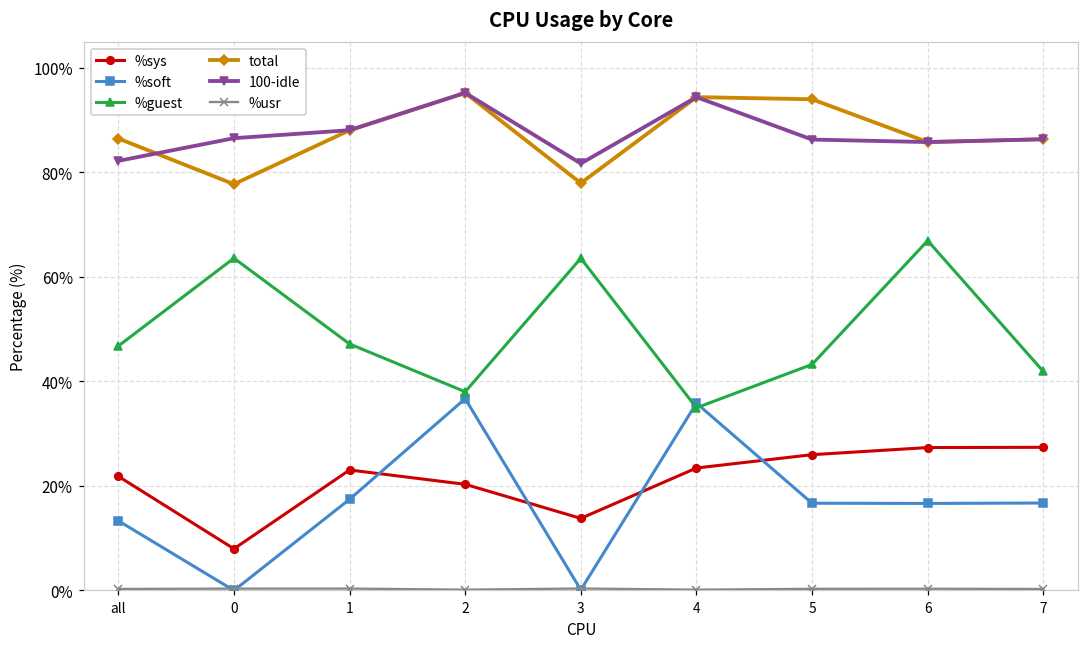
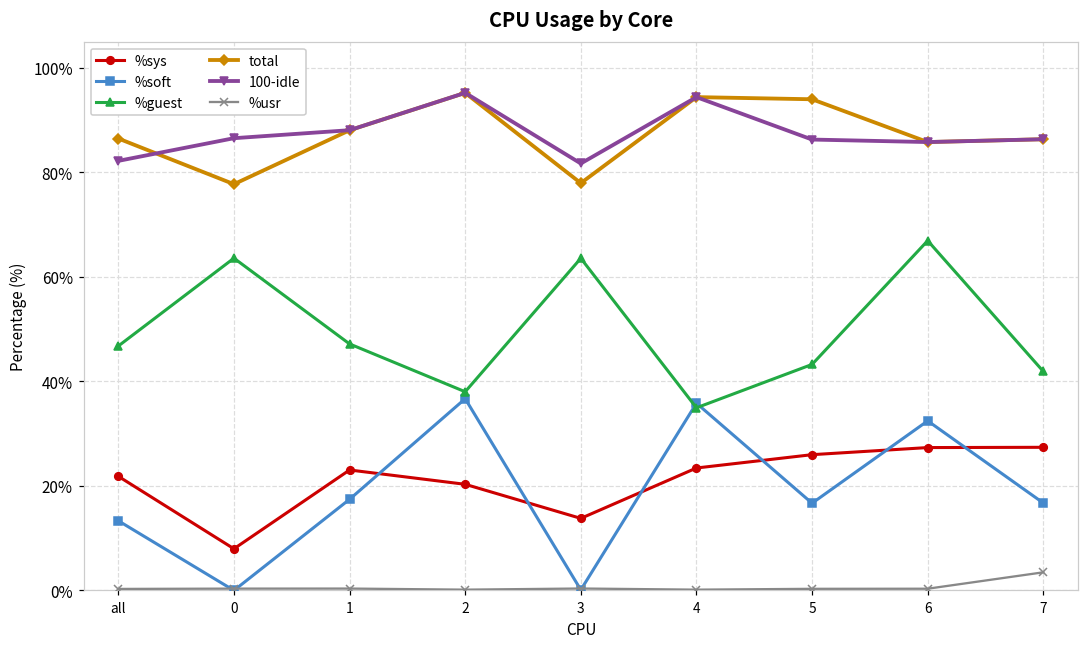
  {
    "%sys": {
      "all": "22%",
      "0": "8%",
      "1": "23%",
      "2": "20%",
      "3": "14%",
      "4": "23%",
      "5": "26%",
      "6": "27%",
      "7": "27%"
    },
    "%soft": {
      "all": "13%",
      "1": "17%",
      "2": "37%",
      "4": "36%",
      "5": "17%",
-     "6": "17%",
+     "6": "32%",
      "7": "17%"
    },
    "%guest": {
      "all": "47%",
      "0": "64%",
      "1": "47%",
      "2": "38%",
      "3": "64%",
      "4": "35%",
      "5": "43%",
      "6": "67%",
      "7": "42%"
    },
    "total": {
      "all": "86%",
      "0": "78%",
      "3": "78%",
      "5": "94%"
    },
    "100-idle": {
      "all": "82%",
      "0": "87%",
      "3": "82%",
      "5": "86%"
    },
    "%usr": {
      "all": "0%",
      "1": "0%",
      "2": "0%",
      "4": "0%",
      "5": "0%",
      "6": "0%",
-     "7": "0%"
+     "7": "3%"
    }
  }
